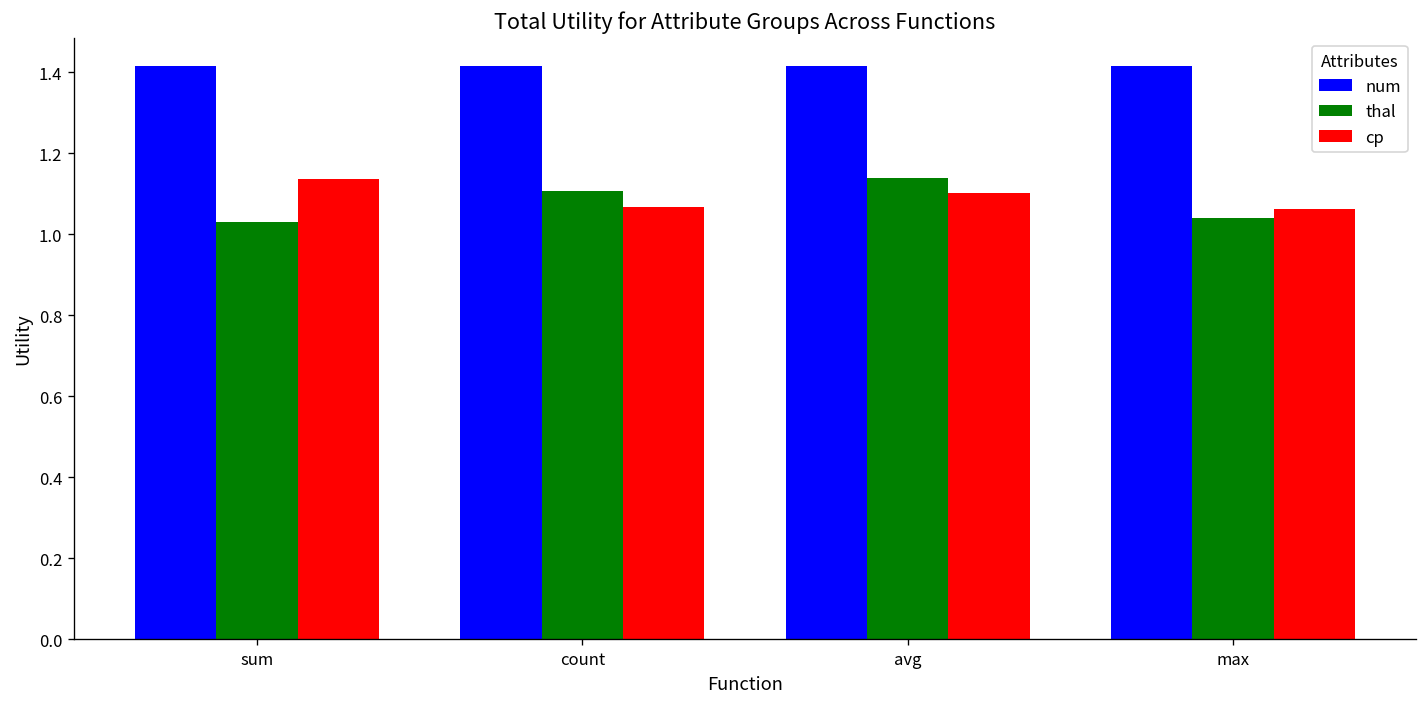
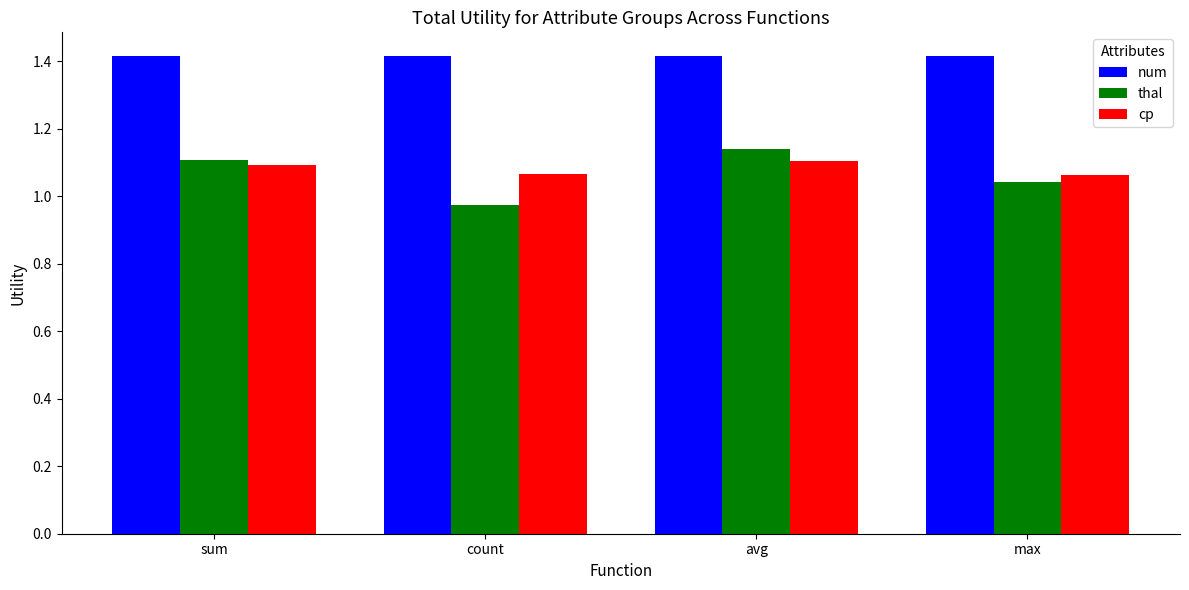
  {
    "num": {
      "sum": 1.41,
      "count": 1.41,
      "avg": 1.41,
      "max": 1.41
    },
    "thal": {
-     "sum": 1.03,
-     "count": 1.11,
+     "sum": 1.11,
+     "count": 0.97,
      "avg": 1.14,
      "max": 1.04
    },
    "cp": {
-     "sum": 1.14,
+     "sum": 1.09,
      "count": 1.07,
      "avg": 1.10,
      "max": 1.06
    }
  }
